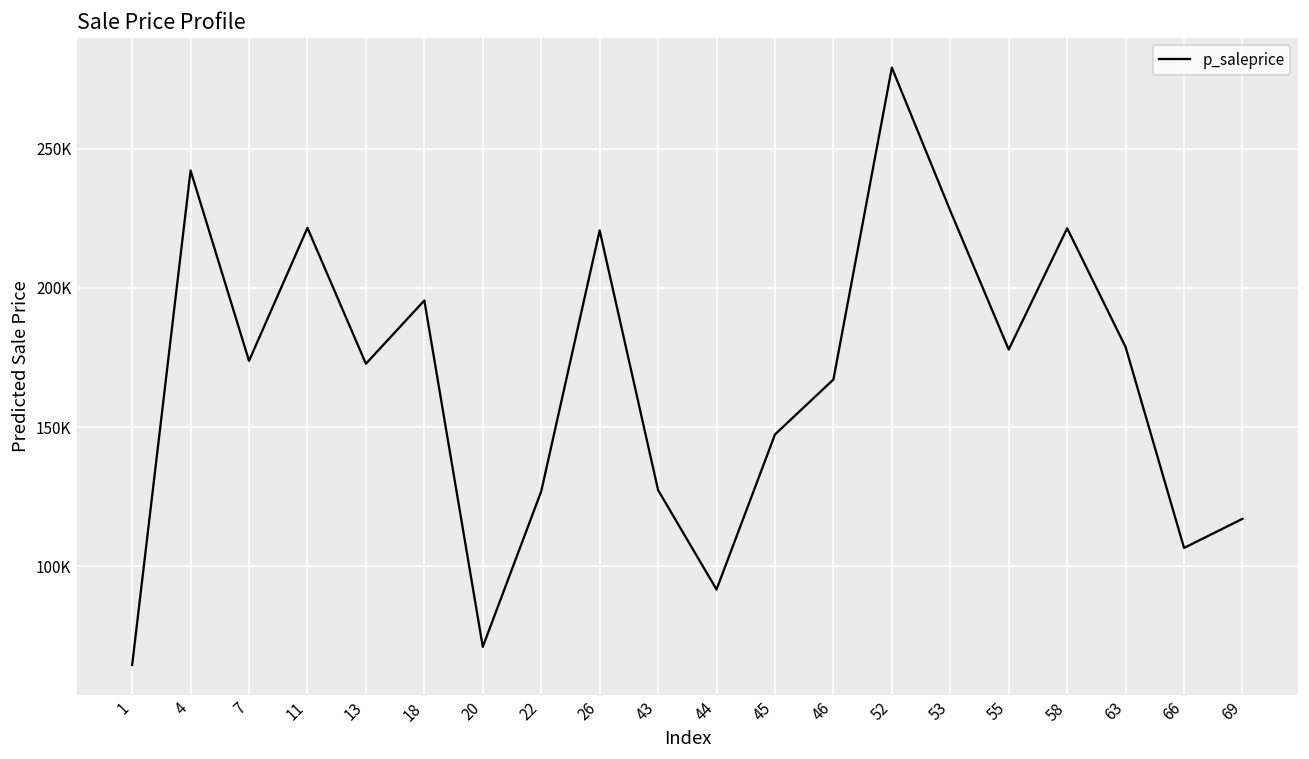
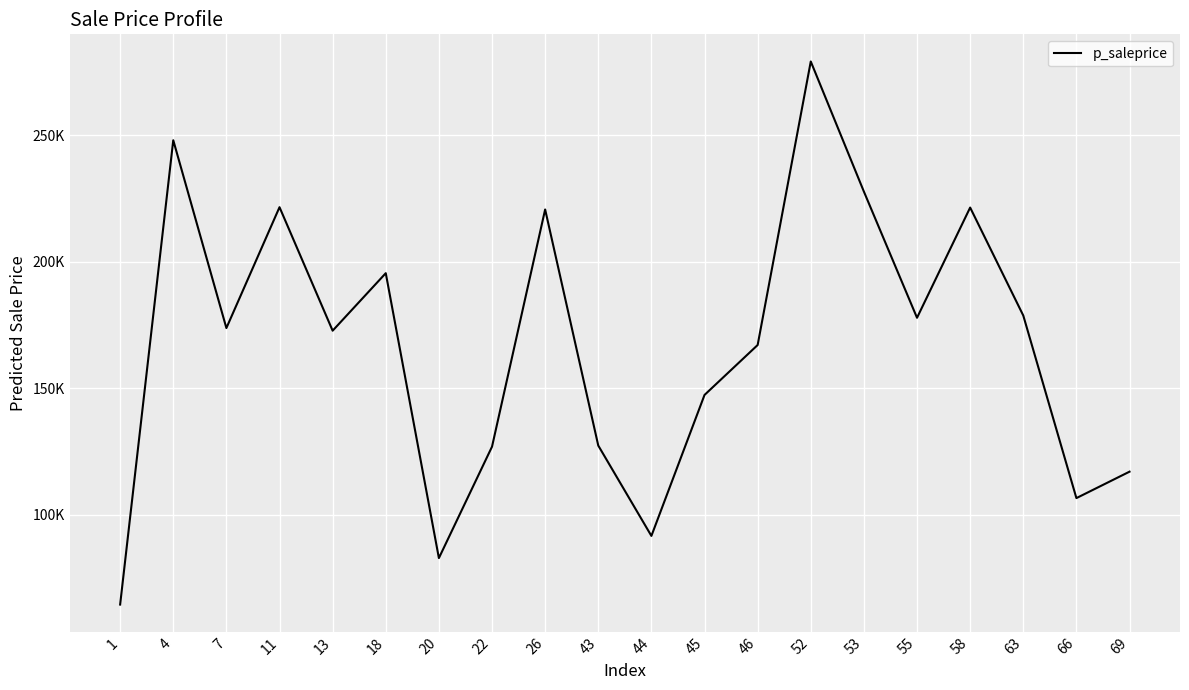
  {
    "1": 65000,
-   "4": 242000,
+   "4": 248000,
    "7": 174000,
    "11": 222000,
    "13": 173000,
    "18": 195000,
-   "20": 71000,
+   "20": 83000,
    "22": 127000,
    "26": 221000,
    "43": 127000,
    "44": 92000,
    "45": 147000,
    "46": 167000,
    "52": 279000,
    "53": 228000,
    "55": 178000,
    "58": 221000,
    "63": 179000,
    "66": 107000,
    "69": 117000
  }
